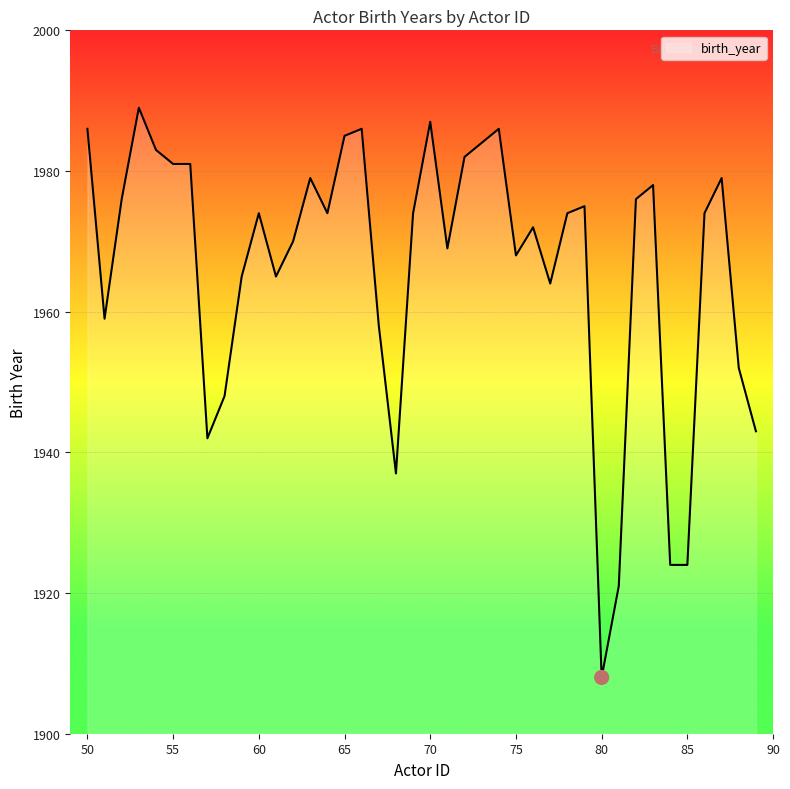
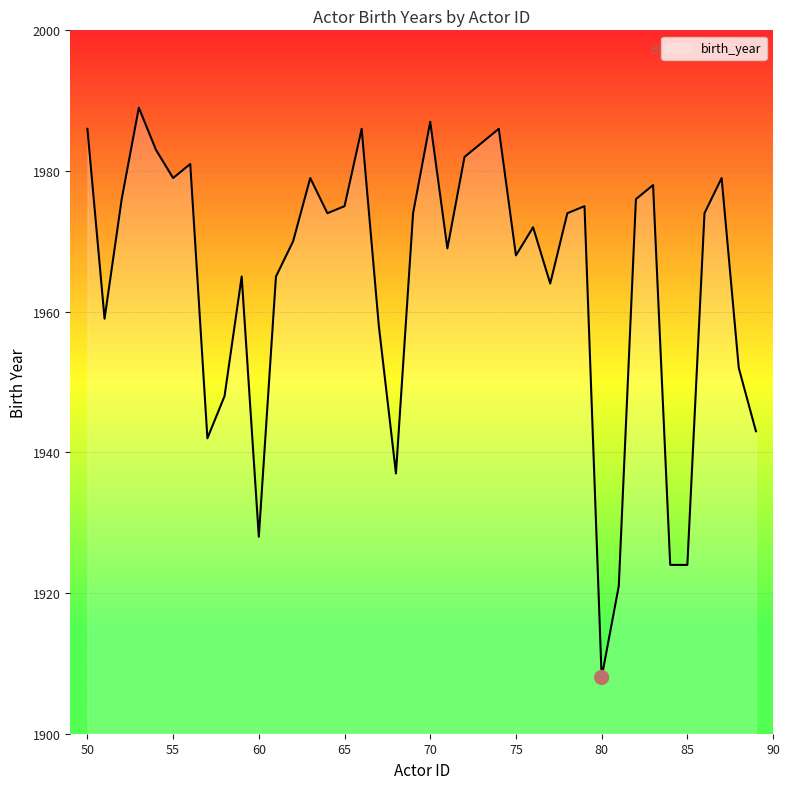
  {
    "birth_year": {
      "50": 1986,
-     "55": 1981,
-     "60": 1974,
-     "65": 1985,
+     "55": 1979,
+     "60": 1928,
+     "65": 1975,
      "70": 1987,
      "75": 1968,
      "85": 1924
    }
  }
